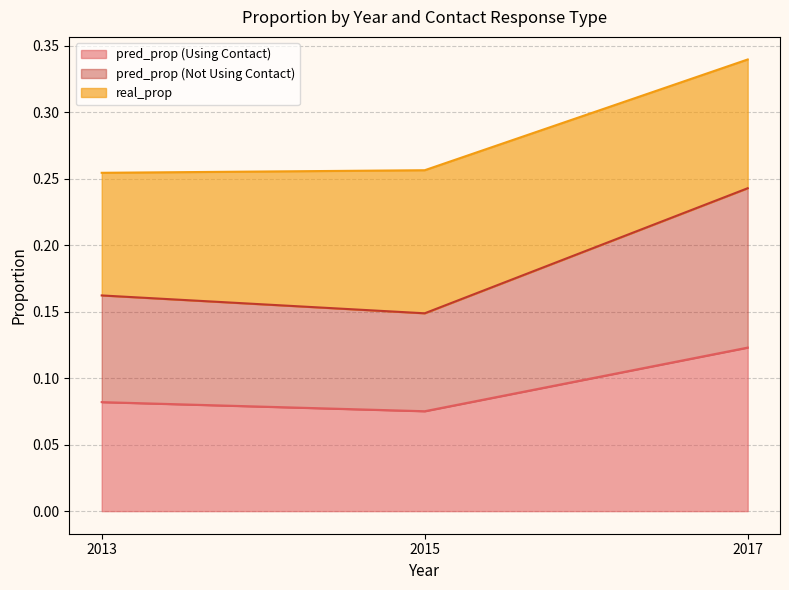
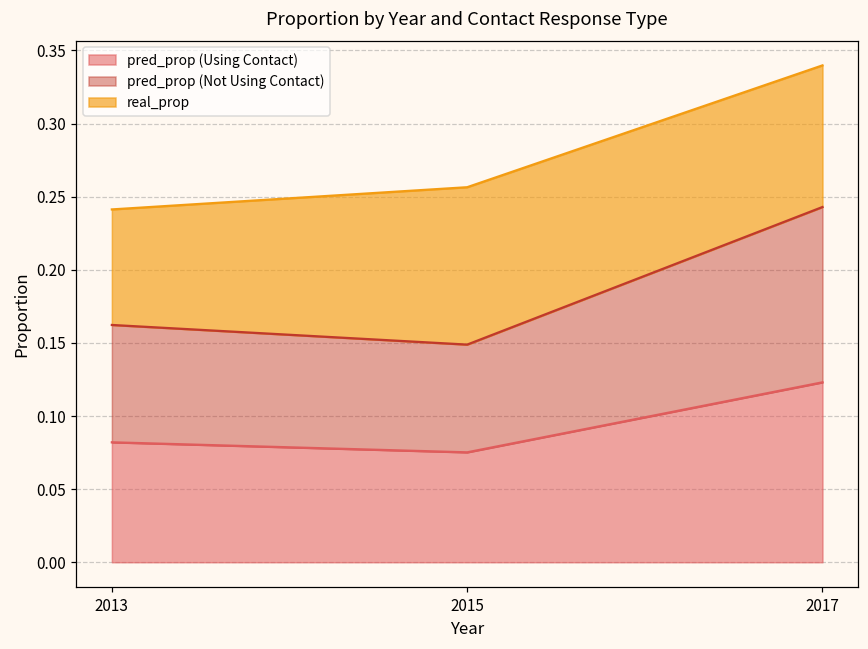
  {
    "real_prop": {
-     "2013": 0.092,
+     "2013": 0.079,
      "2015": 0.108,
      "2017": 0.097
    }
  }
